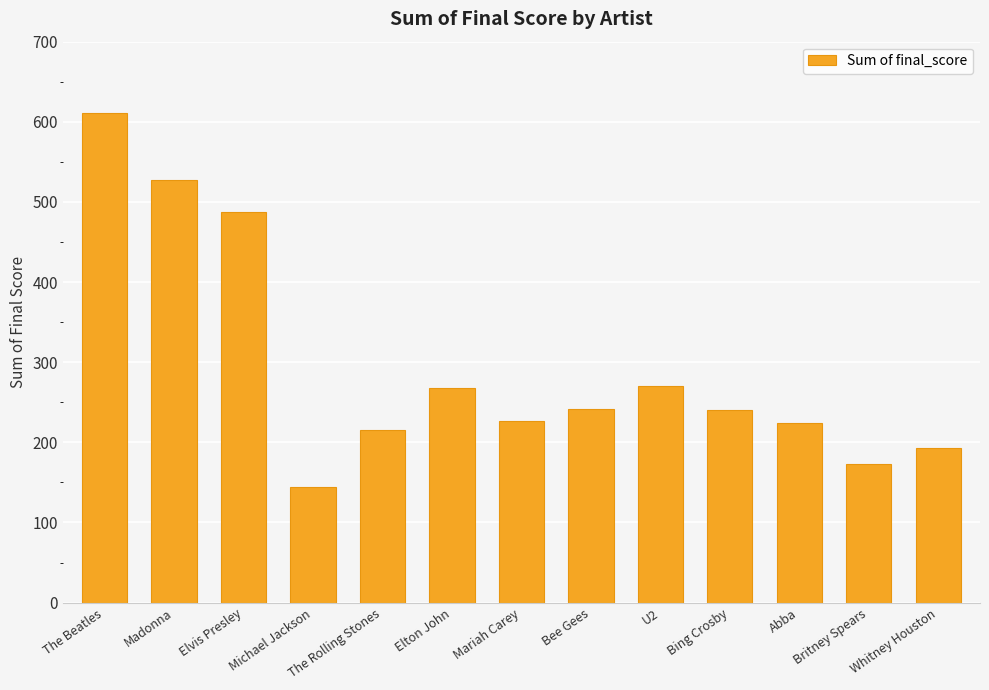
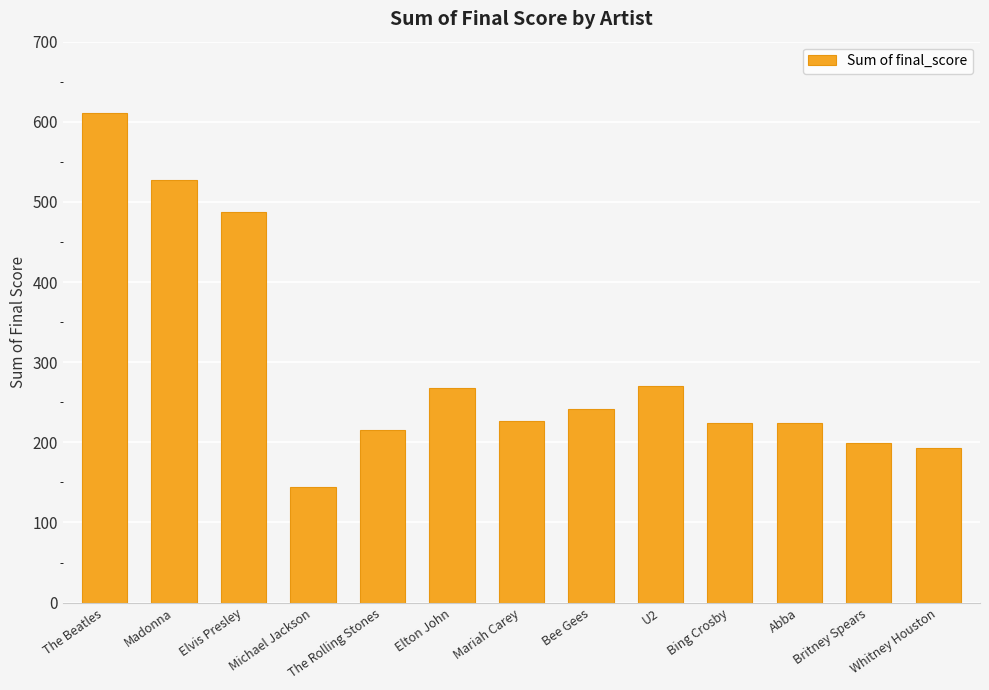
  {
    "The Beatles": 610,
    "Madonna": 530,
    "Elvis Presley": 490,
    "Michael Jackson": 140,
    "The Rolling Stones": 220,
    "Elton John": 270,
    "Mariah Carey": 230,
    "Bee Gees": 240,
    "U2": 270,
-   "Bing Crosby": 240,
+   "Bing Crosby": 220,
    "Abba": 220,
-   "Britney Spears": 170,
+   "Britney Spears": 200,
    "Whitney Houston": 190
  }
